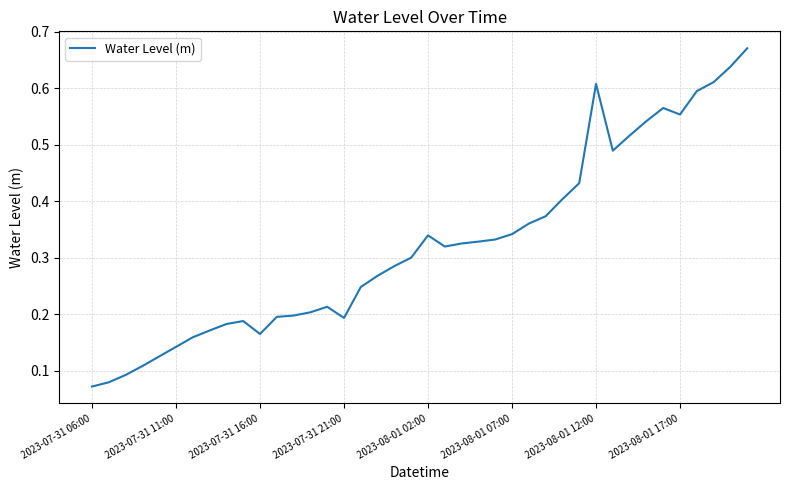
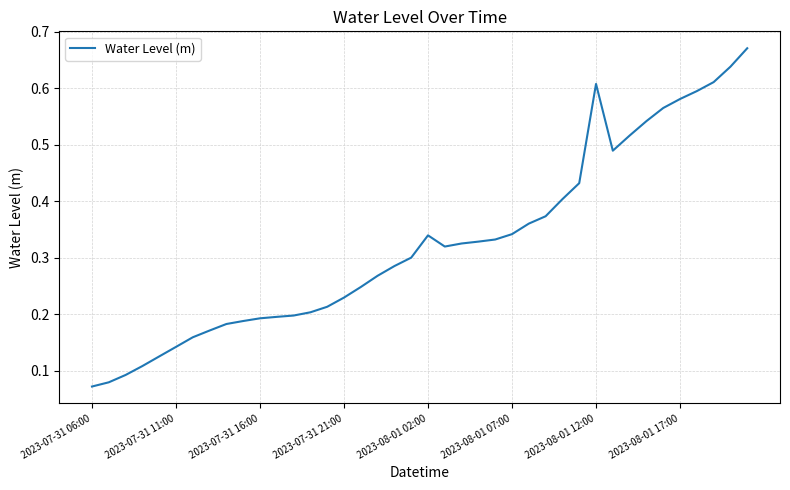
  {
    "2023-07-31 06:00": 0.07,
    "2023-07-31 11:00": 0.14,
-   "2023-07-31 16:00": 0.17,
-   "2023-07-31 21:00": 0.19,
+   "2023-07-31 16:00": 0.19,
+   "2023-07-31 21:00": 0.23,
    "2023-08-01 02:00": 0.34,
    "2023-08-01 07:00": 0.34,
    "2023-08-01 12:00": 0.61,
-   "2023-08-01 17:00": 0.55
+   "2023-08-01 17:00": 0.58
  }
